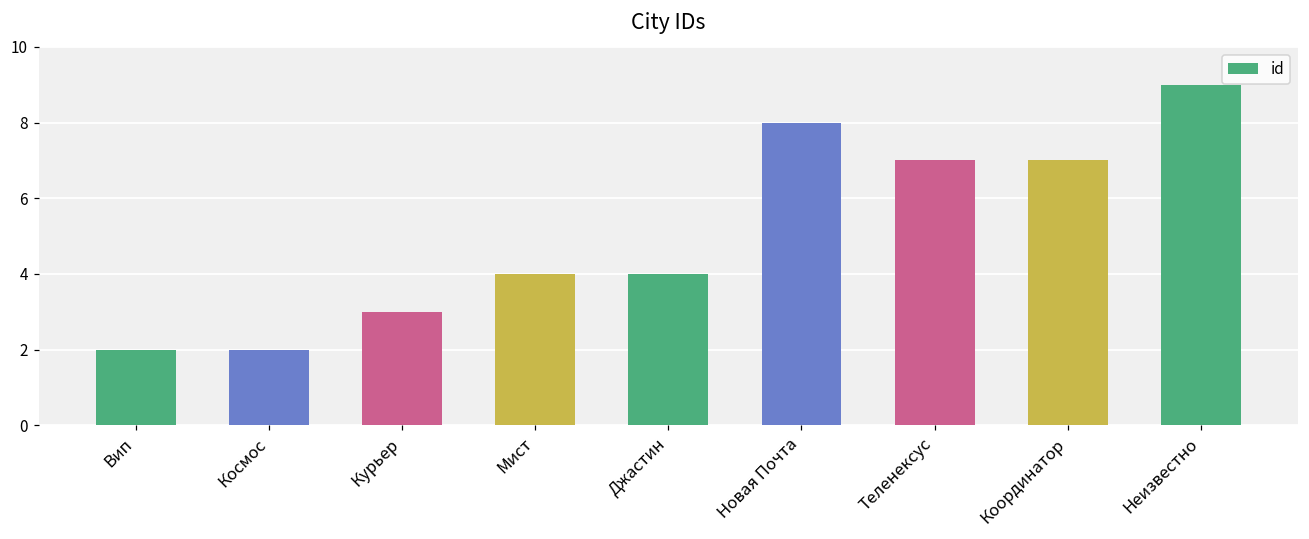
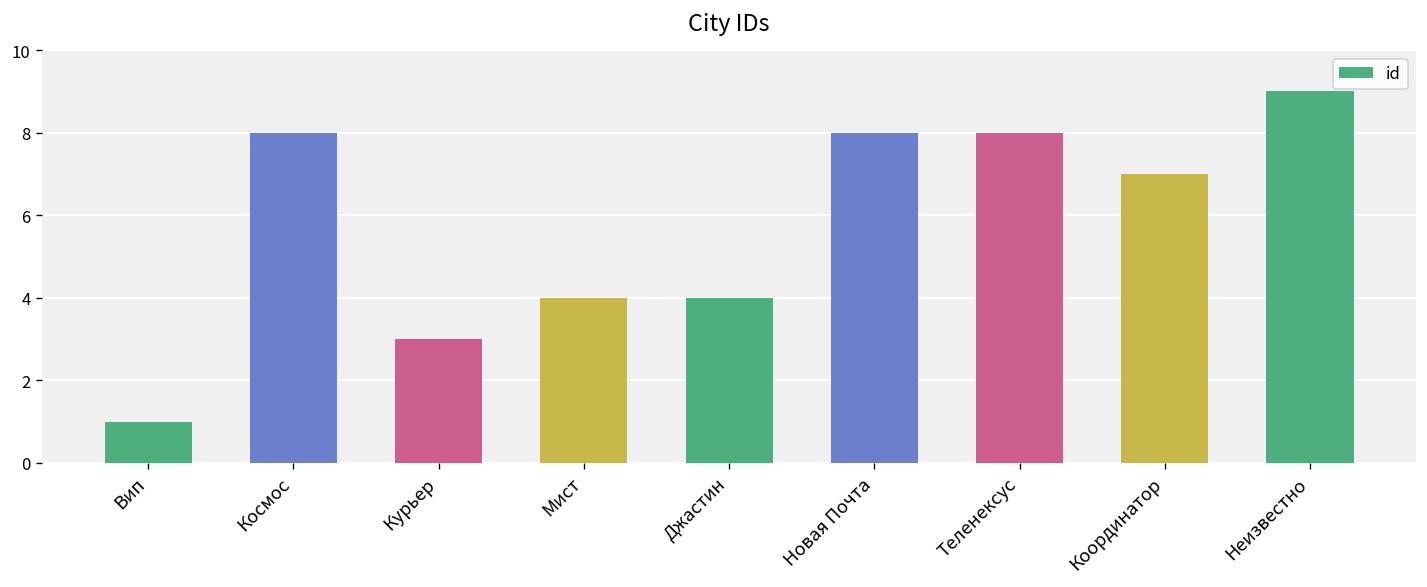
  {
-   "Вип": 2,
-   "Космос": 2,
+   "Вип": 1,
+   "Космос": 8,
    "Курьер": 3,
    "Мист": 4,
    "Джастин": 4,
    "Новая Почта": 8,
-   "Теленексус": 7,
+   "Теленексус": 8,
    "Координатор": 7,
    "Неизвестно": 9
  }
